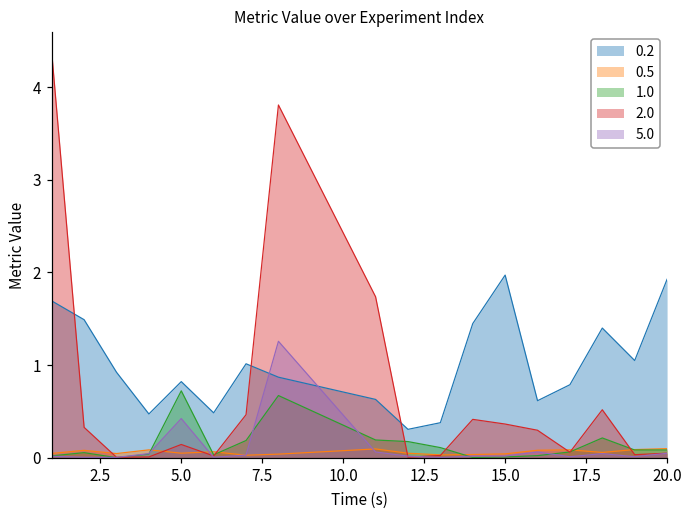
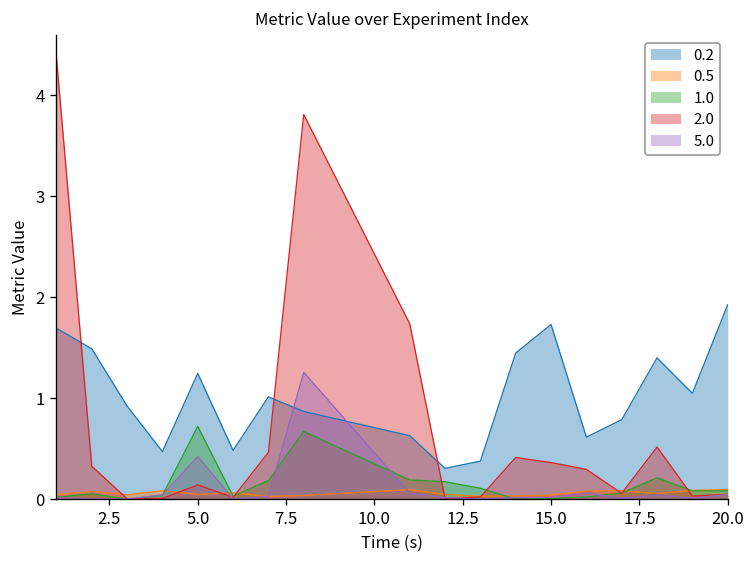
  {
    "0.2": {
-     "5.0": 0.8,
-     "15.0": 2.0,
+     "5.0": 1.2,
+     "15.0": 1.7,
      "20.0": 1.9
    },
    "1.0": {
      "5.0": 0.7
    },
    "5.0": {
      "5.0": 0.4
    }
  }
